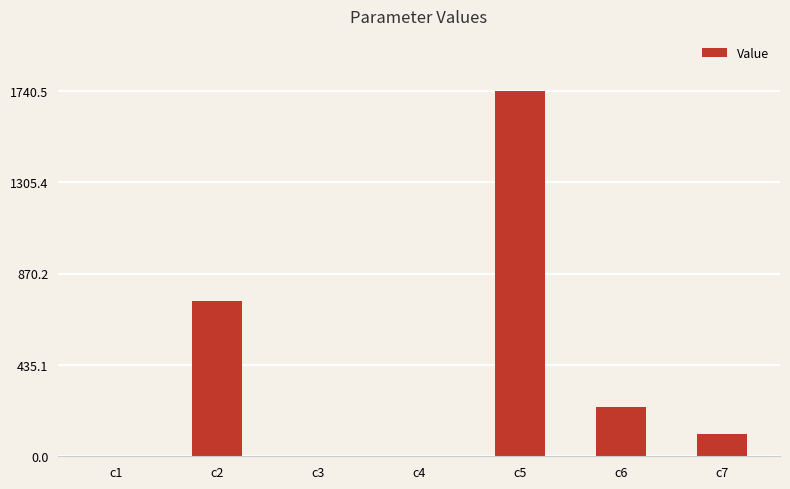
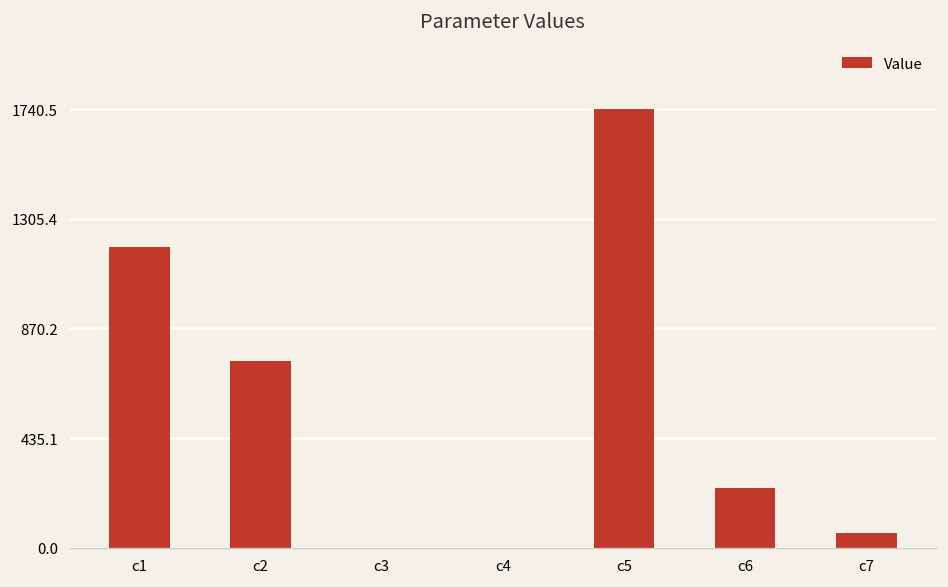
  {
-   "c1": 0,
+   "c1": 1190,
    "c2": 740,
    "c5": 1740,
    "c6": 240,
-   "c7": 110
+   "c7": 60
  }
